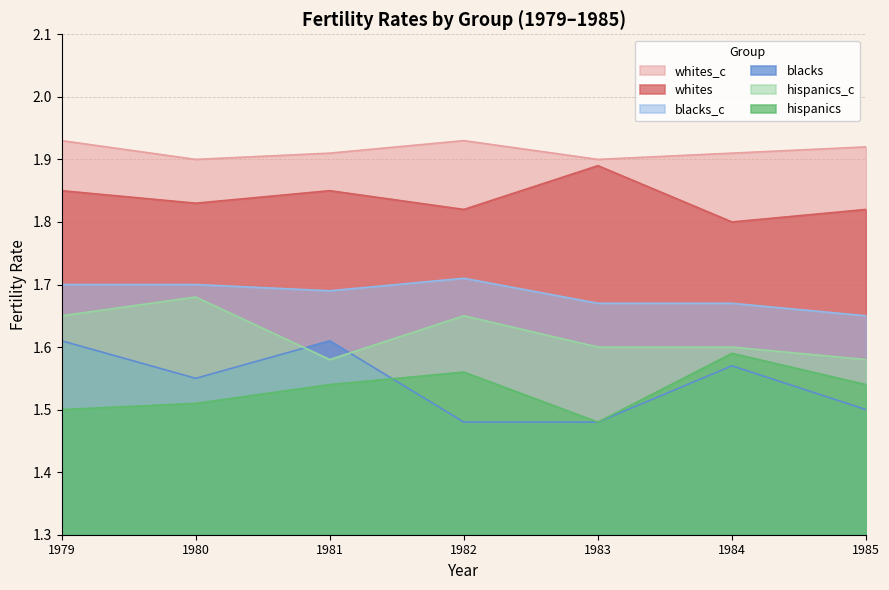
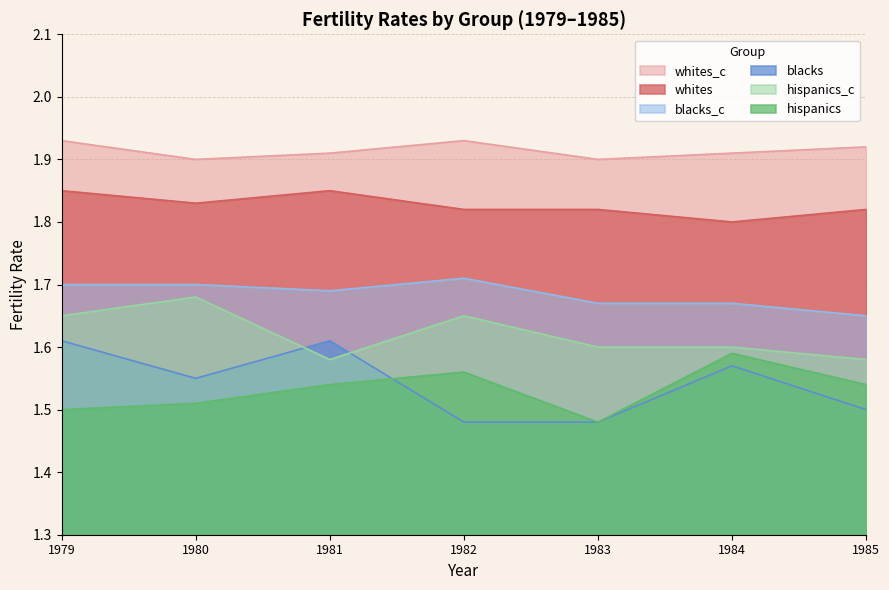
  {
    "whites_c": {
      "1979": 1.93,
      "1980": 1.90,
      "1981": 1.91,
      "1982": 1.93,
      "1983": 1.90,
      "1984": 1.91,
      "1985": 1.92
    },
    "whites": {
      "1979": 1.85,
      "1980": 1.83,
      "1981": 1.85,
      "1982": 1.82,
-     "1983": 1.89,
+     "1983": 1.82,
      "1984": 1.80,
      "1985": 1.82
    },
    "blacks_c": {
      "1979": 1.70,
      "1980": 1.70,
      "1981": 1.69,
      "1982": 1.71,
      "1983": 1.67,
      "1984": 1.67,
      "1985": 1.65
    },
    "blacks": {
      "1979": 1.61,
      "1980": 1.55,
      "1981": 1.61,
      "1982": 1.48,
      "1984": 1.57,
      "1985": 1.50
    },
    "hispanics_c": {
      "1979": 1.65,
      "1980": 1.68,
      "1981": 1.58,
      "1982": 1.65,
      "1983": 1.60,
      "1984": 1.60,
      "1985": 1.58
    },
    "hispanics": {
      "1979": 1.50,
      "1980": 1.51,
      "1981": 1.54,
      "1982": 1.56,
      "1984": 1.59,
      "1985": 1.54
    }
  }
